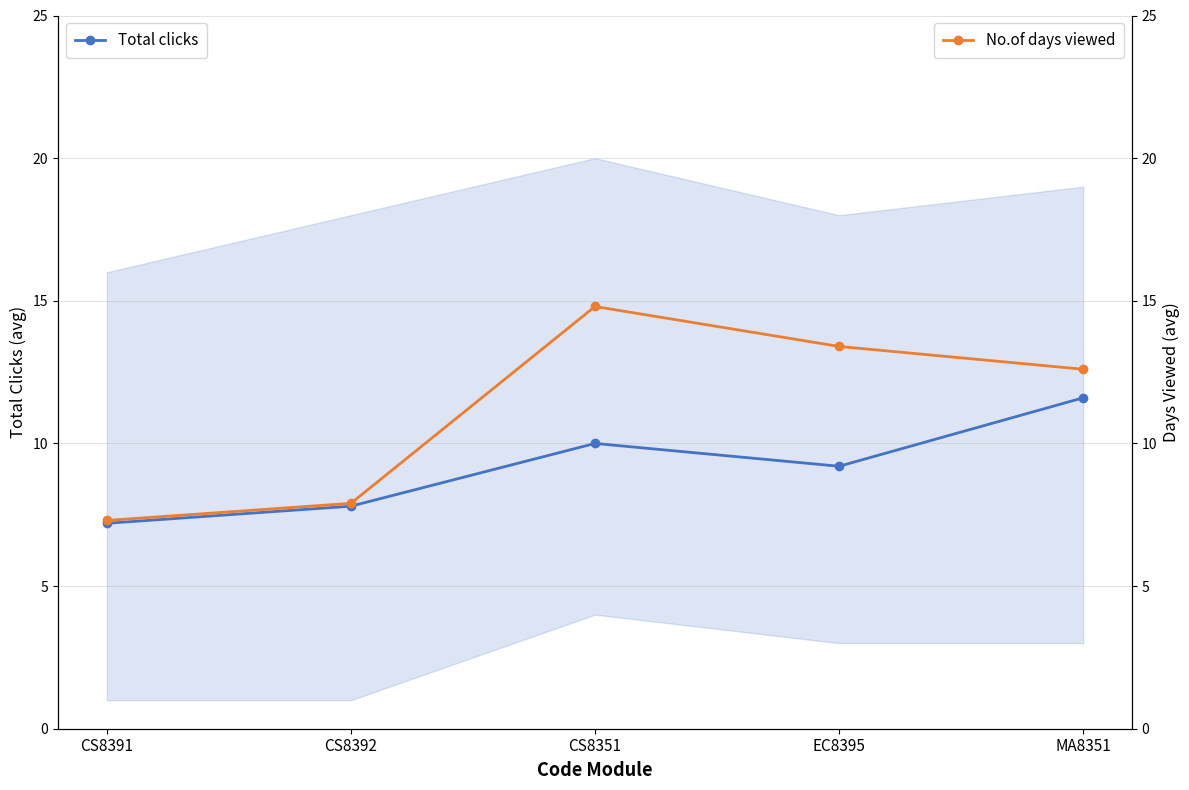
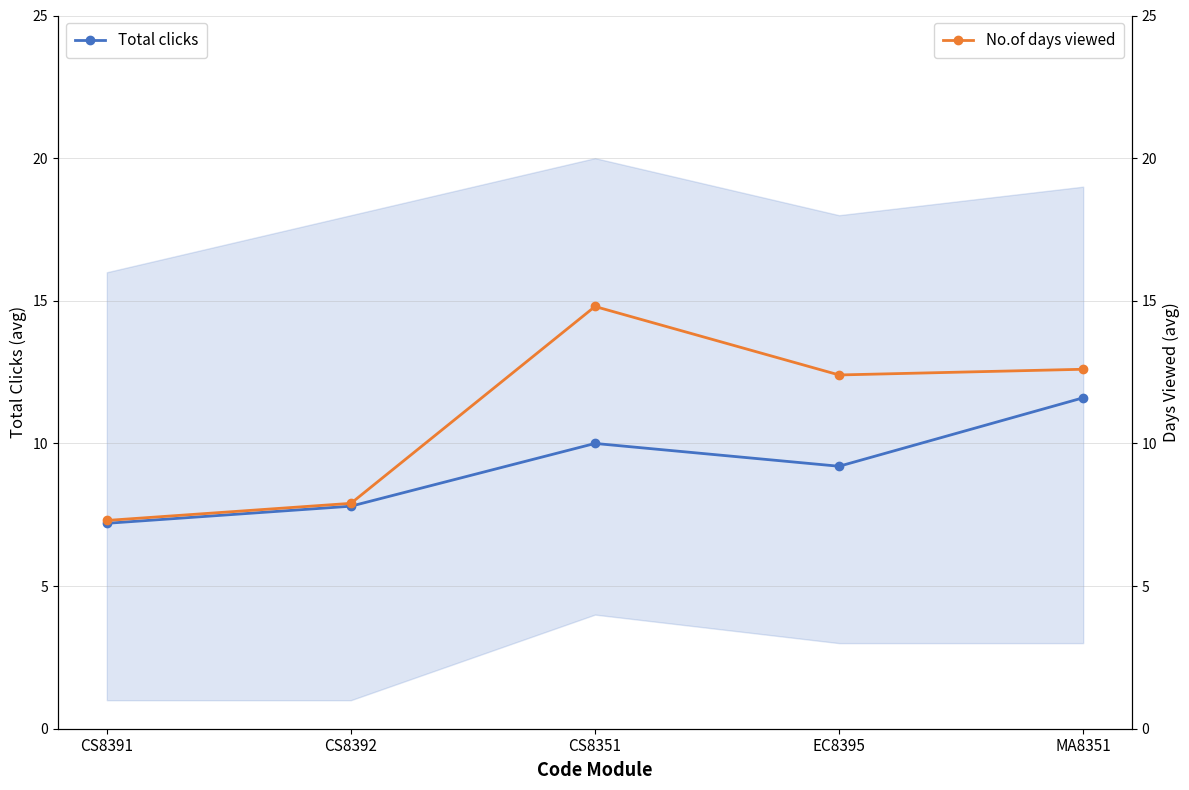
  {
    "No.of days viewed": {
      "CS8391": 7.3,
      "CS8392": 7.9,
      "CS8351": 14.8,
-     "EC8395": 13.4,
+     "EC8395": 12.4,
      "MA8351": 12.6
    }
  }
